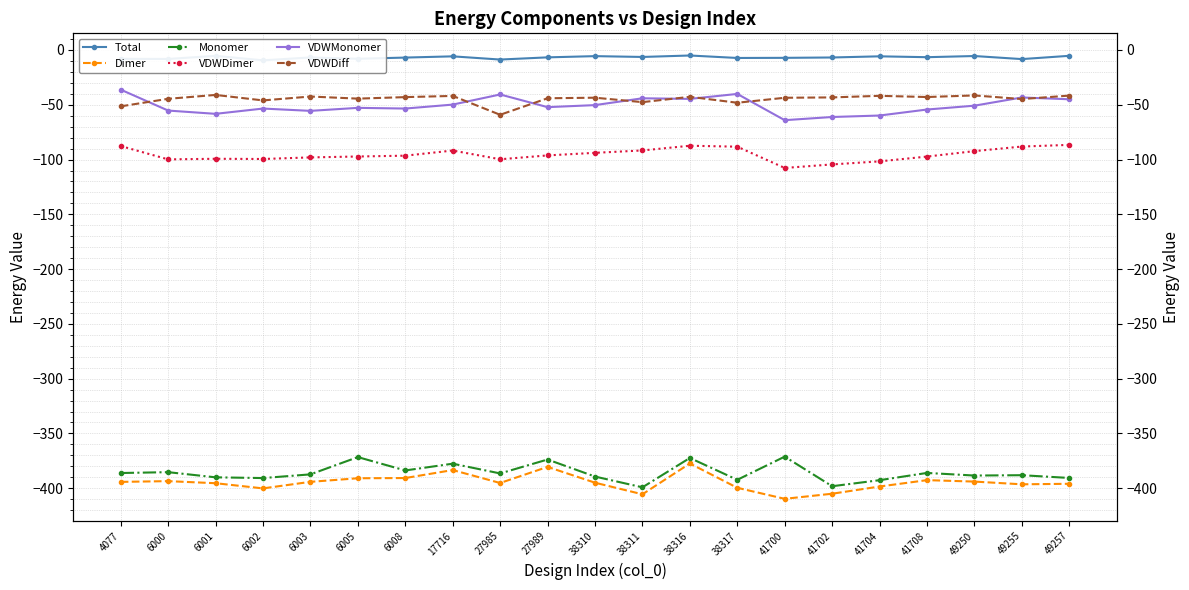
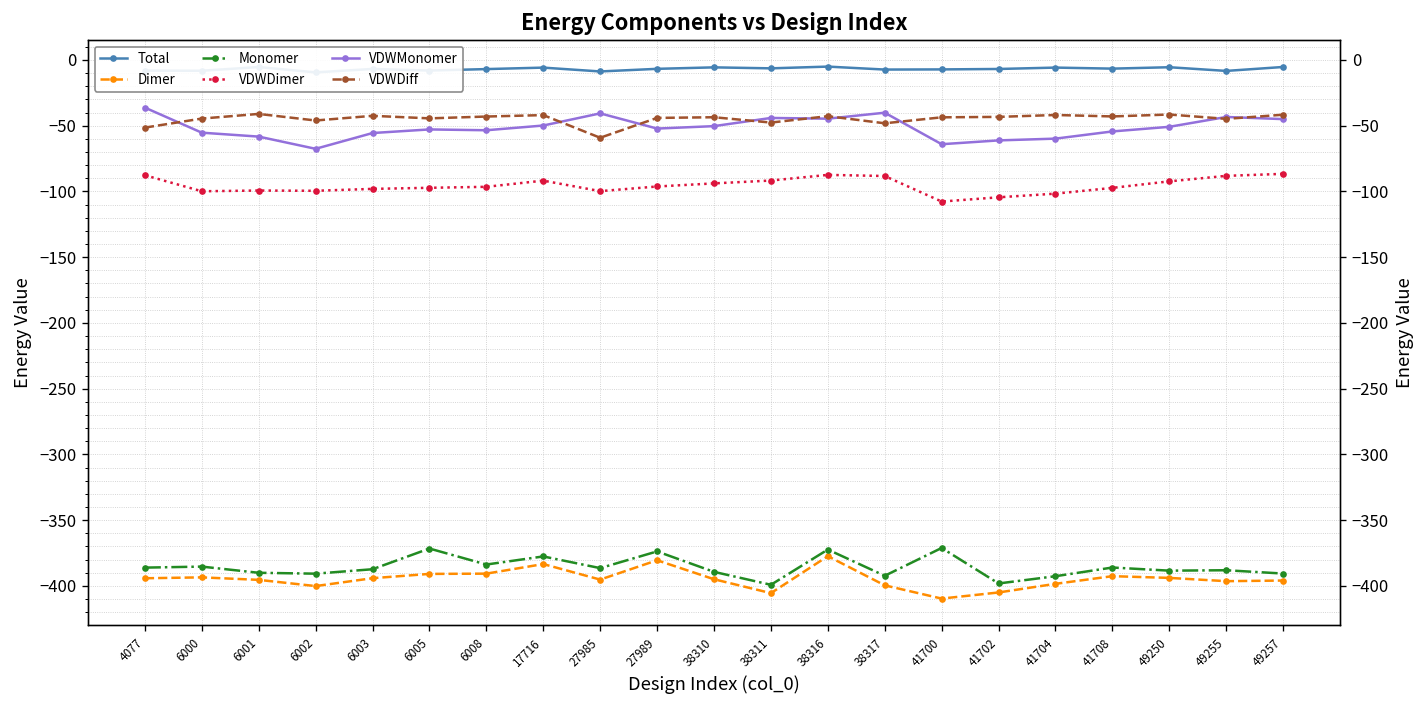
  {
    "Total": {
      "6008": -7,
      "17716": -6,
      "27985": -9,
      "27989": -7,
      "38310": -6,
      "38311": -6,
      "38316": -5,
      "38317": -7,
      "41700": -7,
      "41702": -7,
      "41704": -6,
      "41708": -7,
      "49250": -6,
      "49255": -8,
      "49257": -5
    },
    "Dimer": {
      "4077": -394,
      "6000": -394,
      "6001": -395,
      "6002": -400,
      "6003": -394,
      "6005": -391,
      "6008": -391,
      "17716": -383,
      "27985": -395,
      "27989": -381,
      "38310": -395,
      "38311": -406,
      "38316": -377,
      "38317": -400,
      "41700": -410,
      "41702": -405,
      "41704": -398,
      "41708": -393,
      "49250": -394,
      "49255": -396,
      "49257": -396
    },
    "Monomer": {
      "4077": -386,
      "6000": -385,
      "6001": -390,
      "6002": -391,
      "6003": -387,
      "6005": -372,
      "6008": -384,
      "17716": -378,
      "27985": -386,
      "27989": -374,
      "38310": -389,
      "38311": -399,
      "38316": -372,
      "38317": -392,
      "41700": -371,
      "41702": -398,
      "41704": -393,
      "41708": -386,
      "49250": -388,
      "49255": -388,
      "49257": -391
    },
    "VDWDimer": {
      "4077": -88,
      "6000": -100,
      "6001": -99,
      "6002": -99,
      "6003": -98,
      "6005": -97,
      "6008": -96,
      "17716": -92,
      "27985": -100,
      "27989": -96,
      "38310": -94,
      "38311": -92,
      "38316": -87,
      "38317": -88,
      "41700": -108,
      "41702": -104,
      "41704": -102,
      "41708": -97,
      "49250": -92,
      "49255": -88,
      "49257": -87
    },
    "VDWMonomer": {
      "4077": -36,
      "6000": -55,
      "6001": -58,
-     "6002": -53,
+     "6002": -68,
      "6003": -56,
      "6005": -53,
      "6008": -53,
      "17716": -50,
      "27985": -41,
      "27989": -52,
      "38310": -50,
      "38311": -44,
      "38317": -40,
      "41700": -64,
      "41702": -61,
      "41704": -60,
      "41708": -54,
      "49250": -51,
      "49257": -45
    },
    "VDWDiff": {
      "4077": -51,
      "6000": -45,
      "6001": -41,
      "6002": -46,
      "6003": -42,
      "6005": -44,
      "6008": -43,
      "17716": -42,
      "27985": -59,
      "27989": -44,
      "38310": -44,
      "38311": -48,
      "38317": -48,
      "41700": -44,
      "41702": -43,
      "41704": -42,
      "41708": -43,
      "49250": -41,
      "49257": -42
    }
  }
